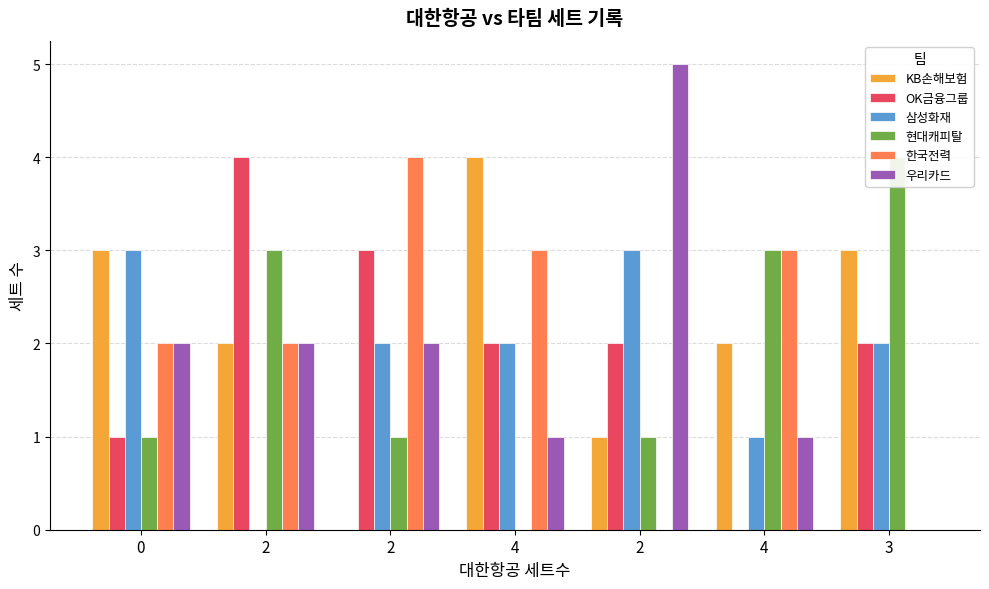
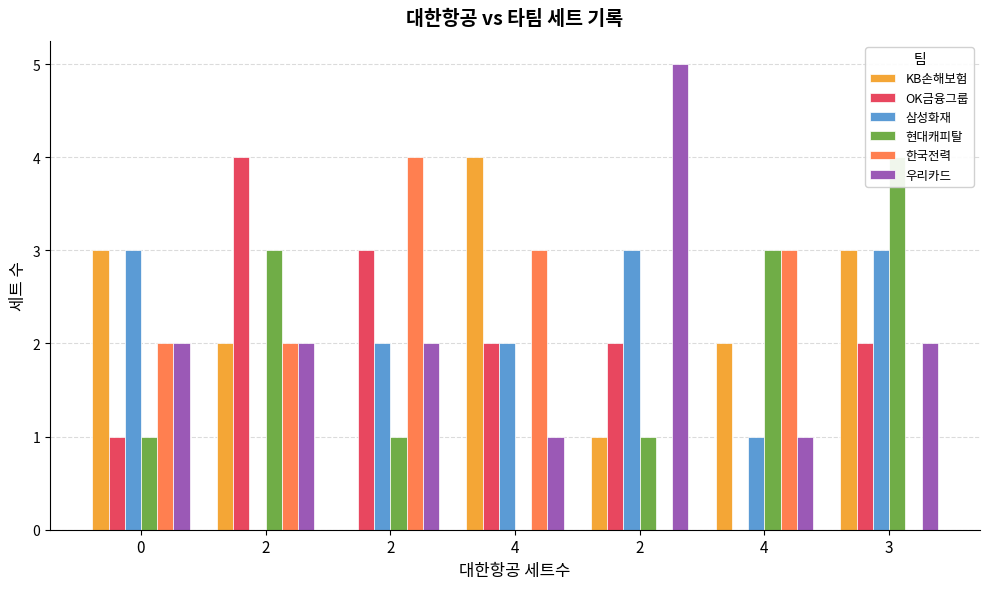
  {
    "OK금융그룹": {
      "0": 1,
      "3": 2
    },
    "삼성화재": {
      "0": 3,
-     "3": 2
+     "3": 3
    },
    "현대캐피탈": {
      "0": 1
    },
    "우리카드": {
      "0": 2,
-     "3": 0
+     "3": 2
    }
  }
